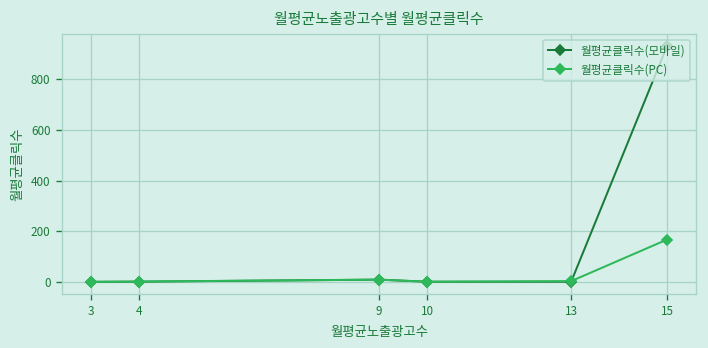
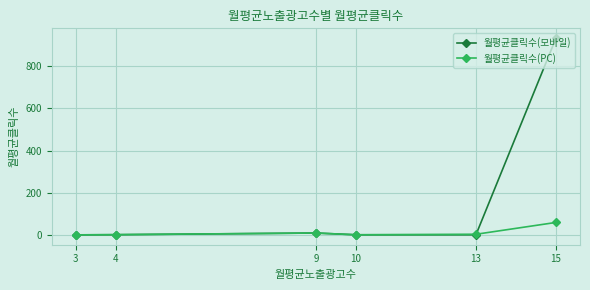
  {
    "월평균클릭수(PC)": {
-     "15": 170
+     "15": 60
    }
  }
